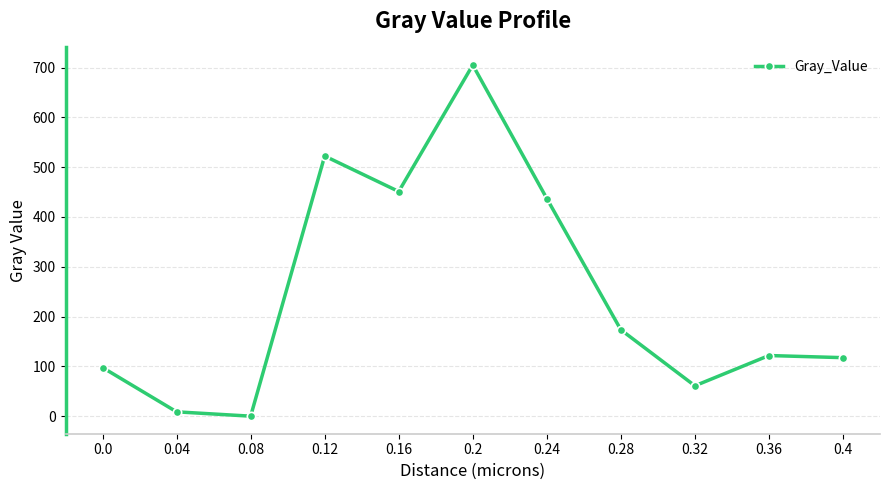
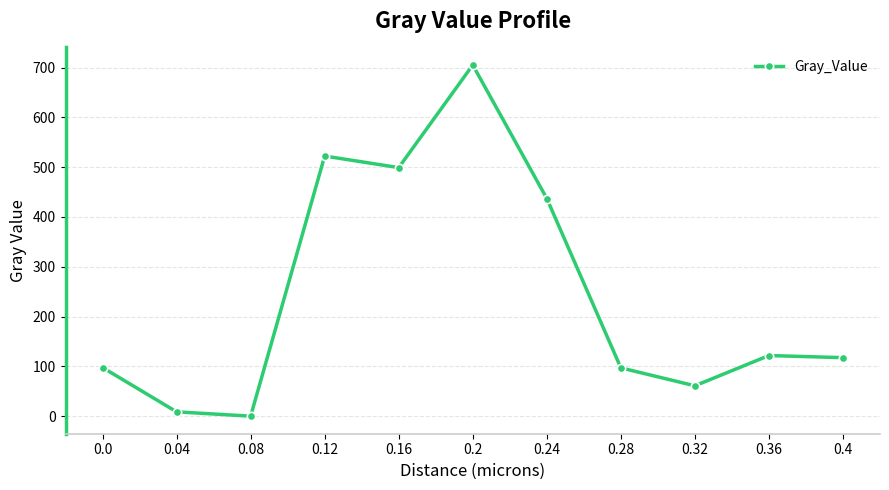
  {
    "0.0": 100,
    "0.04": 10,
    "0.08": 0,
    "0.12": 520,
-   "0.16": 450,
+   "0.16": 500,
    "0.2": 710,
    "0.24": 440,
-   "0.28": 170,
+   "0.28": 100,
    "0.32": 60,
    "0.36": 120,
    "0.4": 120
  }
